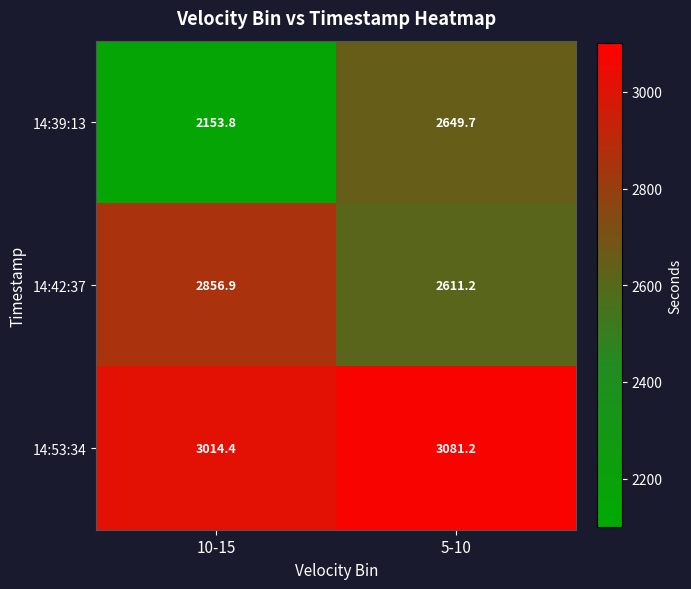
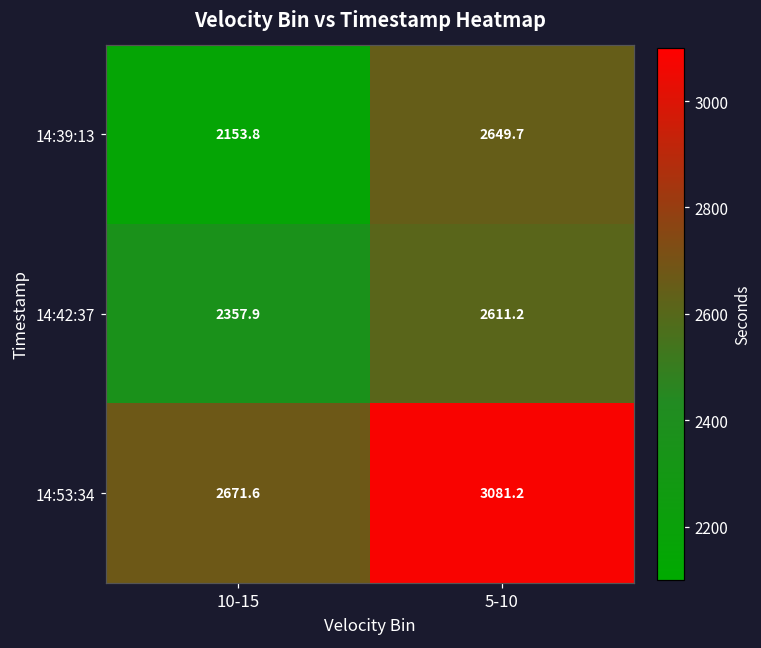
  {
    "14:39:13": {
      "10-15": 2153.8,
      "5-10": 2649.7
    },
    "14:42:37": {
-     "10-15": 2856.9,
+     "10-15": 2357.9,
      "5-10": 2611.2
    },
    "14:53:34": {
-     "10-15": 3014.4,
+     "10-15": 2671.6,
      "5-10": 3081.2
    }
  }
